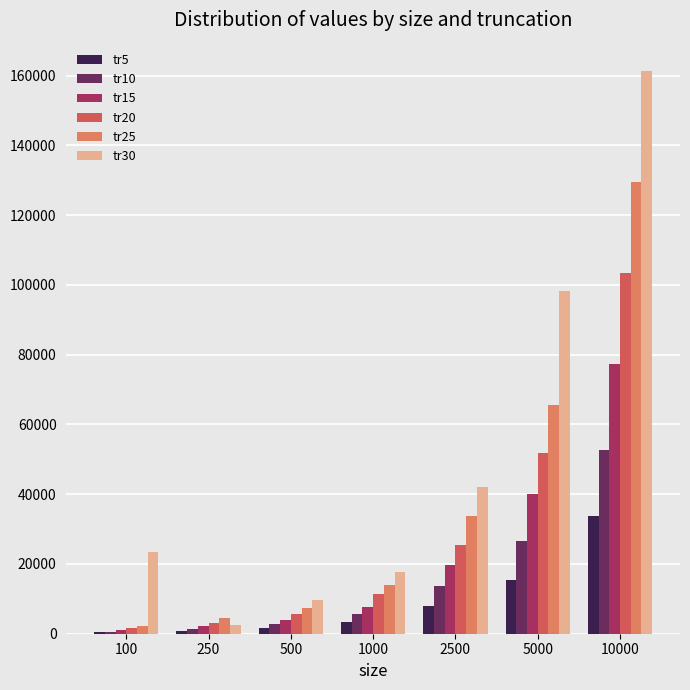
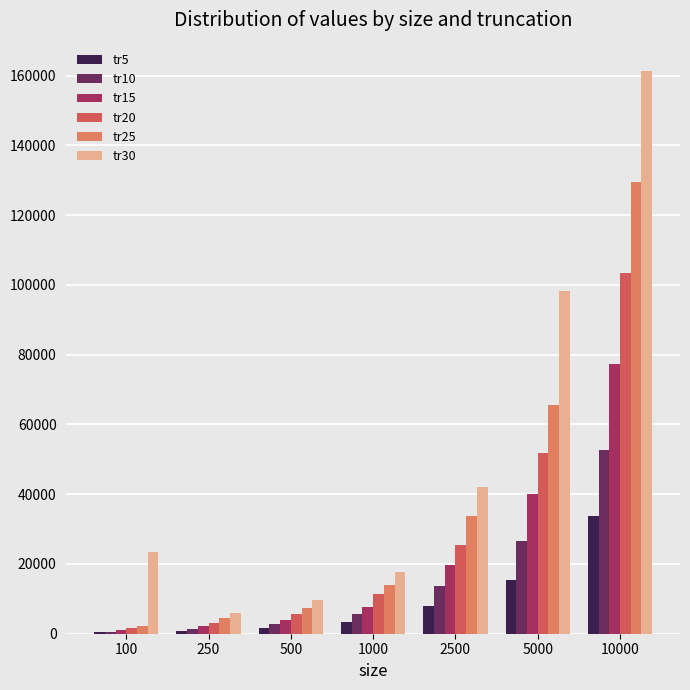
  {
    "tr30": {
      "100": 23000,
-     "250": 3000,
+     "250": 6000,
      "500": 10000,
      "1000": 18000,
      "2500": 42000,
      "5000": 98000,
      "10000": 161000
    }
  }
